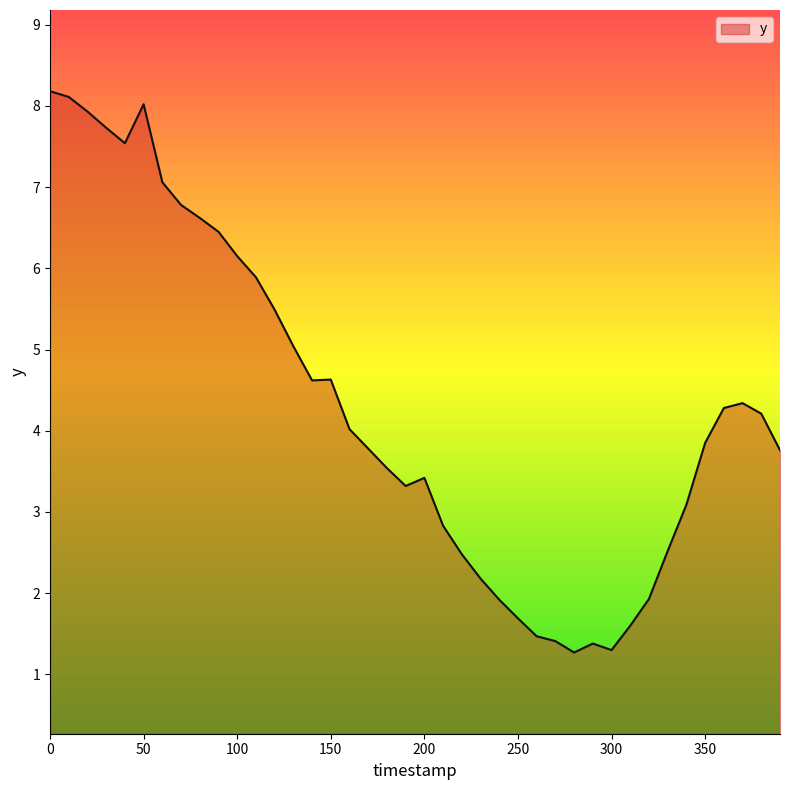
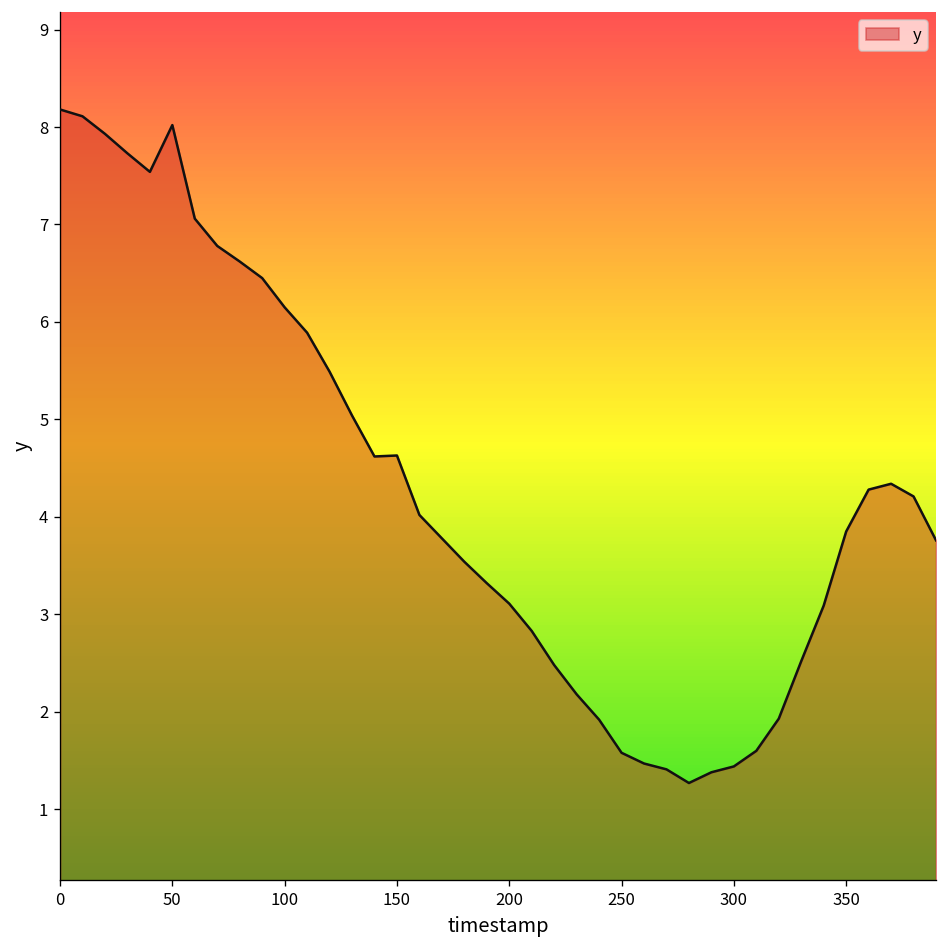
  {
    "0": 8.2,
    "50": 8.0,
    "100": 6.2,
    "150": 4.6,
-   "200": 3.4,
-   "250": 1.7,
-   "300": 1.3,
+   "200": 3.1,
+   "250": 1.6,
+   "300": 1.4,
    "350": 3.9
  }
